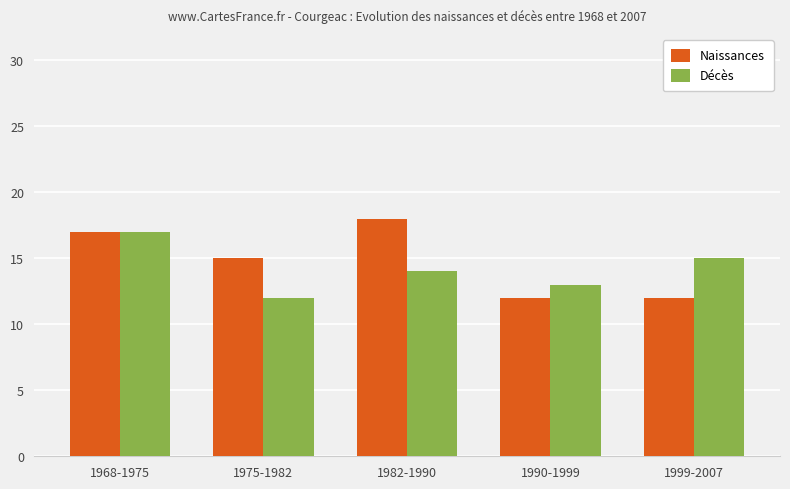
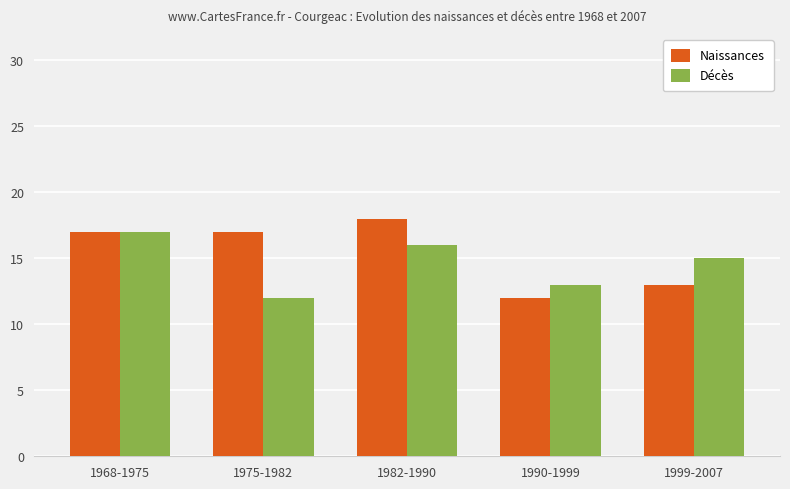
  {
    "Naissances": {
      "1968-1975": 17,
-     "1975-1982": 15,
+     "1975-1982": 17,
      "1982-1990": 18,
      "1990-1999": 12,
-     "1999-2007": 12
+     "1999-2007": 13
    },
    "Décès": {
      "1968-1975": 17,
      "1975-1982": 12,
-     "1982-1990": 14,
+     "1982-1990": 16,
      "1990-1999": 13,
      "1999-2007": 15
    }
  }
